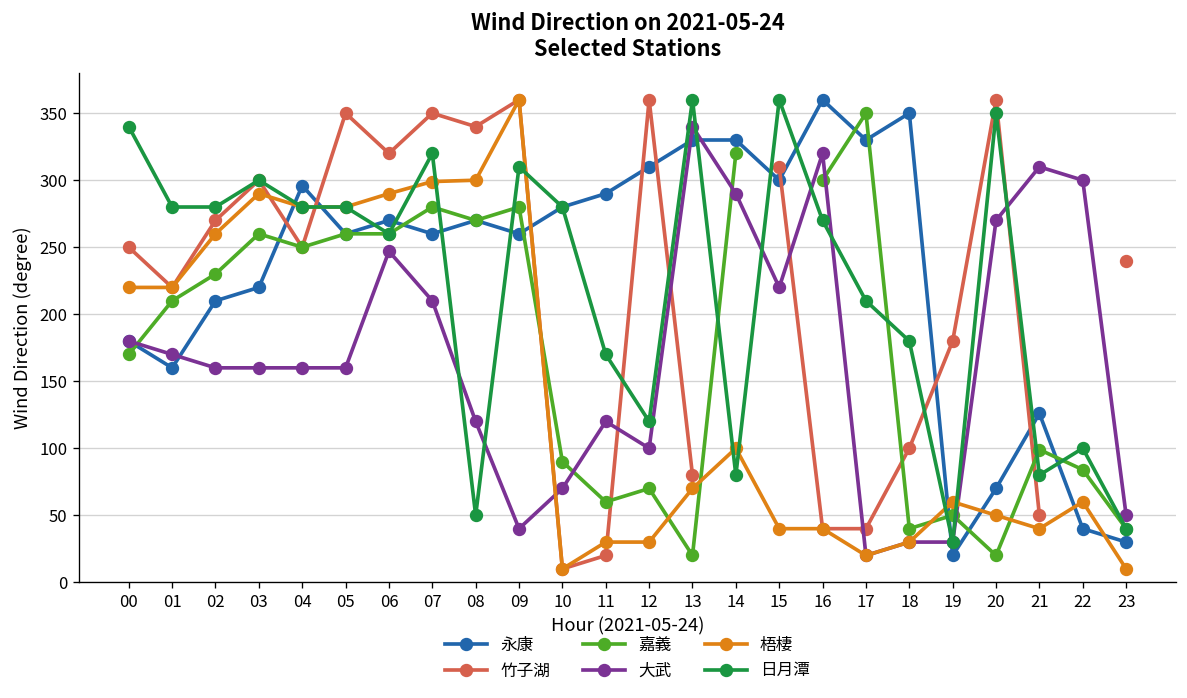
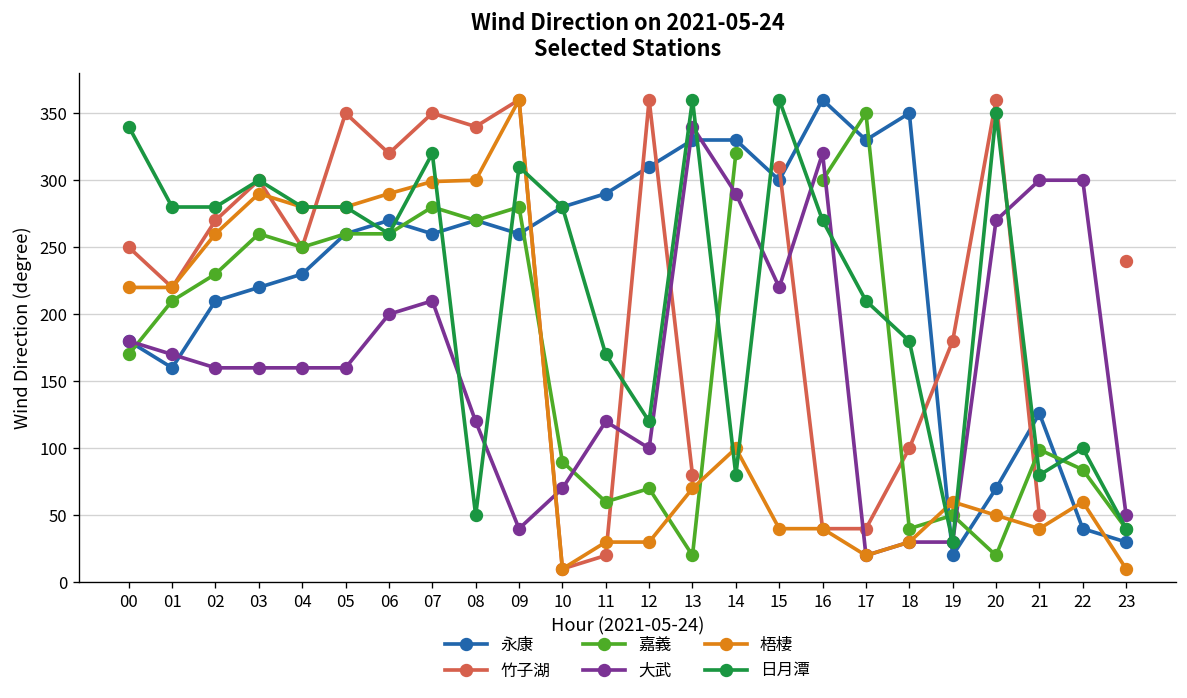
  {
    "永康": {
      "01": 160,
      "02": 210,
      "03": 220,
-     "04": 296,
+     "04": 230,
      "06": 270,
      "07": 260,
      "09": 260,
      "11": 290,
      "12": 310,
      "13": 330,
      "14": 330,
      "15": 300,
      "16": 360,
      "17": 330,
      "18": 350,
      "19": 20,
      "20": 70,
      "21": 126,
      "22": 40,
      "23": 30
    },
    "竹子湖": {
      "00": 250,
      "02": 270,
      "05": 350,
      "06": 320,
      "07": 350,
      "08": 340,
      "11": 20,
      "12": 360,
      "13": 80,
      "15": 310,
      "17": 40,
      "18": 100,
      "19": 180,
      "20": 360,
      "21": 50,
      "23": 240
    },
    "嘉義": {
      "00": 170,
      "01": 210,
      "02": 230,
      "03": 260,
      "07": 280,
      "09": 280,
      "10": 90,
      "11": 60,
      "12": 70,
      "13": 20,
      "14": 320,
      "16": 300,
      "17": 350,
      "18": 40,
      "19": 50,
      "20": 20,
      "21": 99,
      "22": 84
    },
    "大武": {
      "01": 170,
      "02": 160,
      "03": 160,
      "04": 160,
      "05": 160,
-     "06": 247,
+     "06": 200,
      "07": 210,
      "08": 120,
      "09": 40,
      "10": 70,
      "11": 120,
      "12": 100,
      "13": 340,
      "14": 290,
      "15": 220,
      "16": 320,
      "20": 270,
-     "21": 310,
+     "21": 300,
      "22": 300,
      "23": 50
    },
    "梧棲": {
      "00": 220,
      "02": 260,
      "03": 290,
      "06": 290,
      "07": 299,
      "08": 300,
      "11": 30,
      "12": 30,
      "13": 70,
      "14": 100,
      "15": 40,
      "19": 60,
      "20": 50,
      "21": 40,
      "22": 60,
      "23": 10
    },
    "日月潭": {
      "00": 340,
      "01": 280,
      "02": 280,
      "07": 320,
      "08": 50,
      "09": 310,
      "11": 170,
      "12": 120,
      "13": 360,
      "14": 80,
      "15": 360,
      "16": 270,
      "17": 210,
      "18": 180,
      "20": 350,
      "21": 80,
      "22": 100
    }
  }
